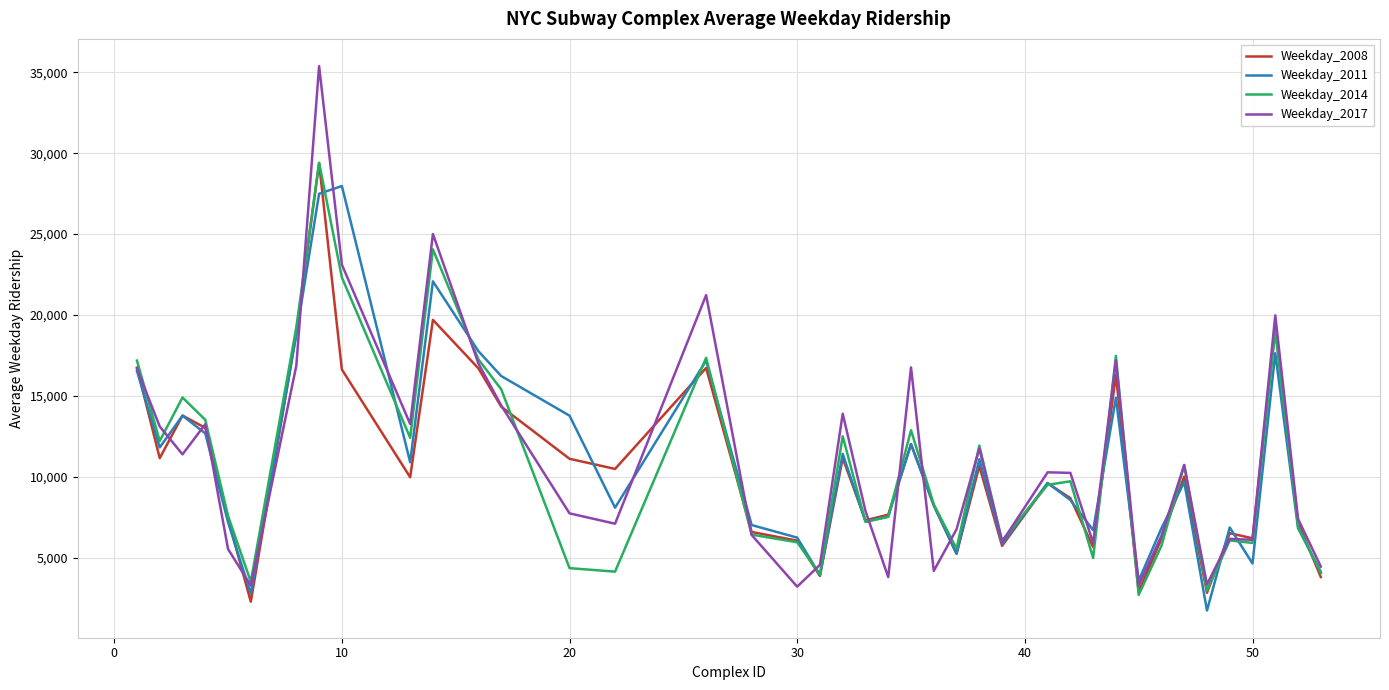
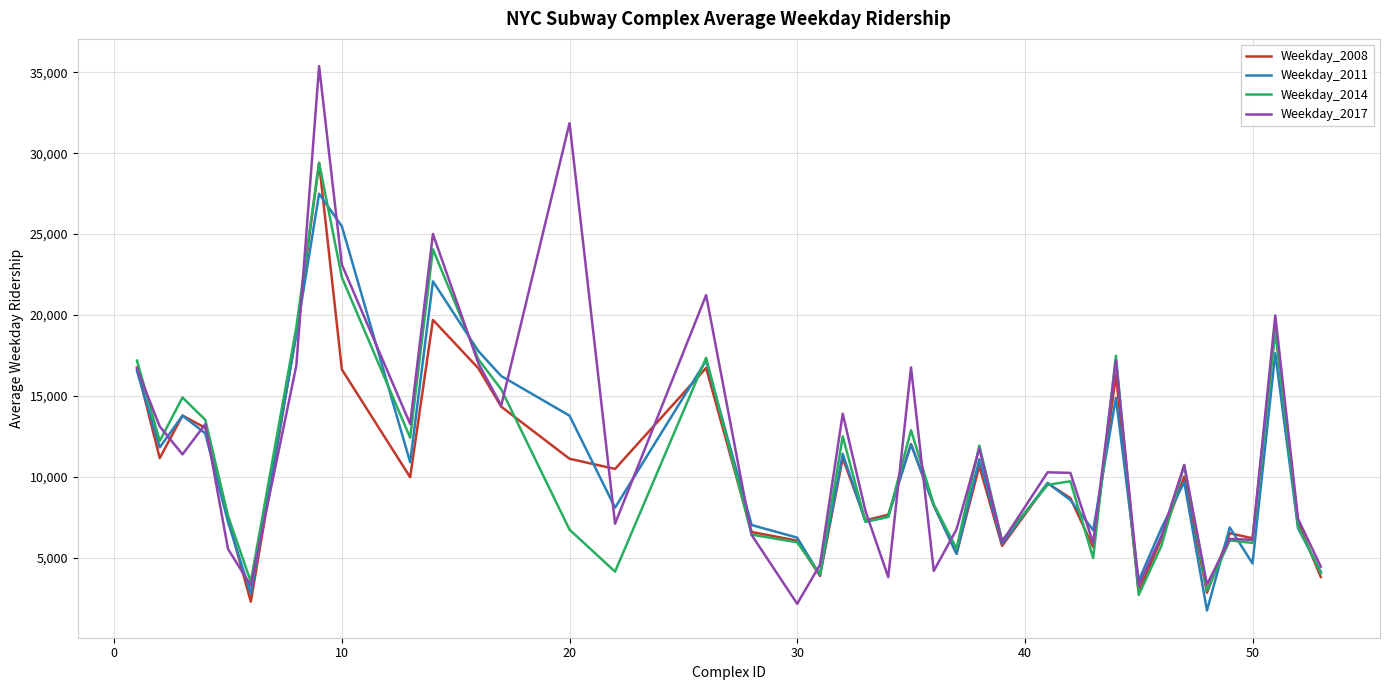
  {
    "Weekday_2008": {
      "10": "16,600",
      "20": "11,100"
    },
    "Weekday_2011": {
-     "10": "28,000",
+     "10": "25,500",
      "20": "13,800",
      "30": "6,200",
      "50": "4,600"
    },
    "Weekday_2014": {
      "10": "22,300",
-     "20": "4,300",
+     "20": "6,700",
      "50": "5,900"
    },
    "Weekday_2017": {
      "10": "23,100",
-     "20": "7,700",
-     "30": "3,200"
+     "20": "31,900",
+     "30": "2,100"
    }
  }
